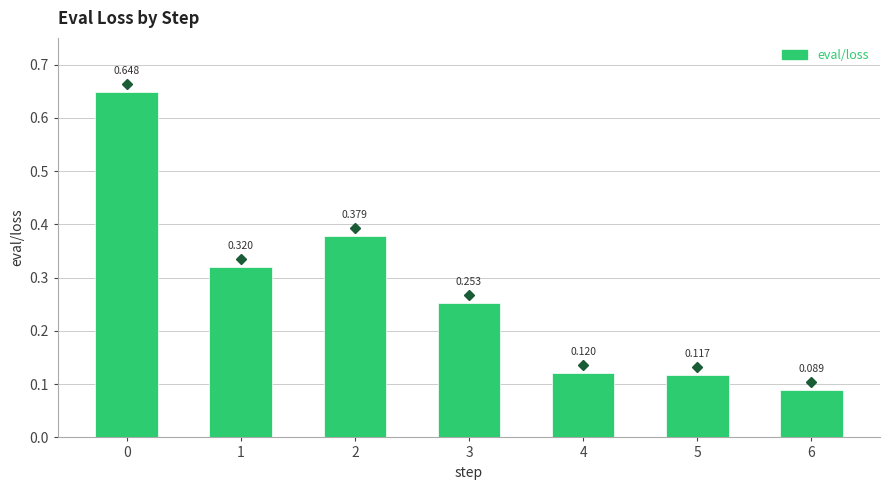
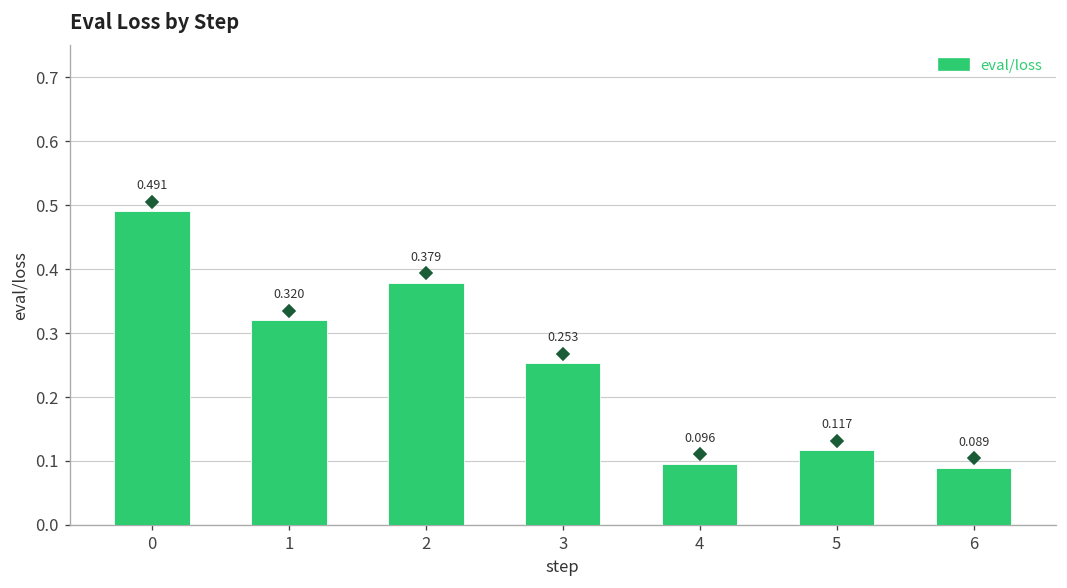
  {
    "eval/loss": {
-     "0": 0.648,
+     "0": 0.491,
      "1": 0.320,
      "2": 0.379,
      "3": 0.253,
-     "4": 0.120,
+     "4": 0.096,
      "5": 0.117,
      "6": 0.089
    }
  }
